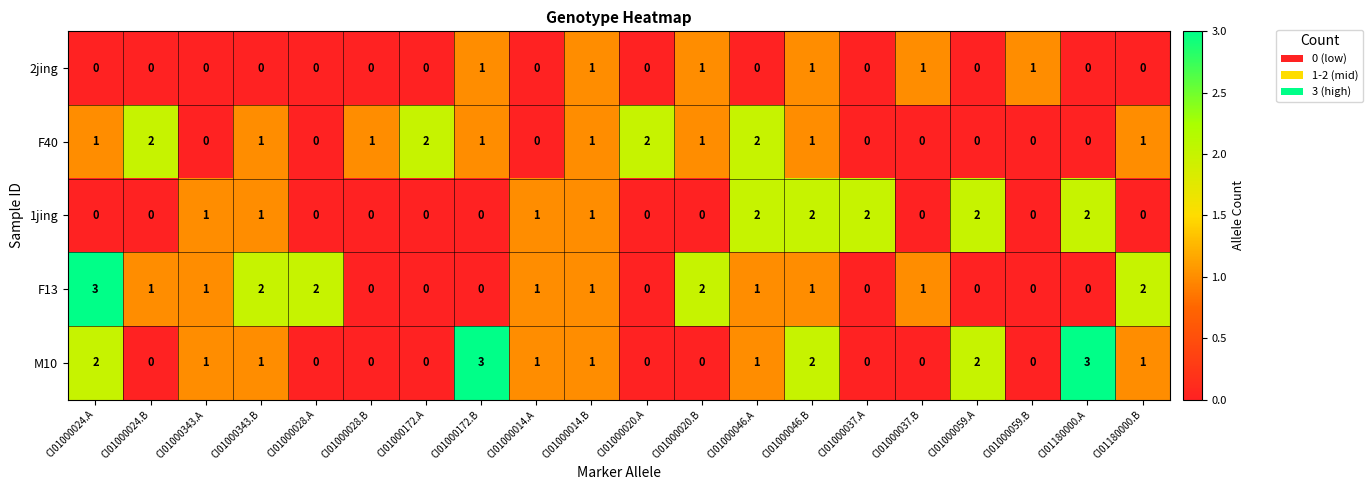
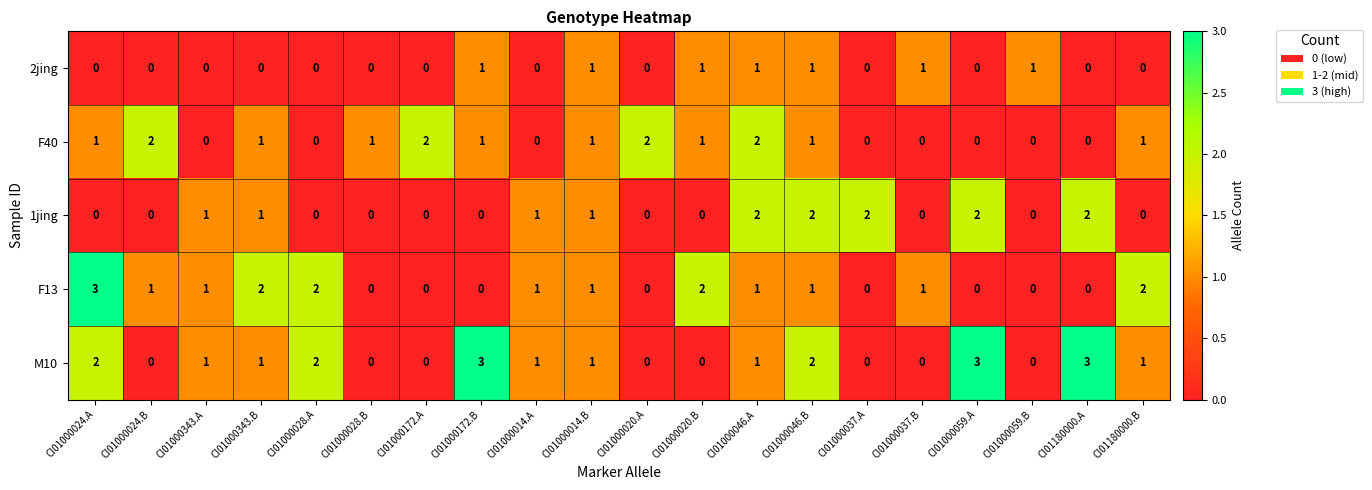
  {
    "2jing": {
      "CI01000024.A": 0,
      "CI01000024.B": 0,
      "CI01000343.A": 0,
      "CI01000343.B": 0,
      "CI01000028.A": 0,
      "CI01000028.B": 0,
      "CI01000172.A": 0,
      "CI01000172.B": 1,
      "CI01000014.A": 0,
      "CI01000014.B": 1,
      "CI01000020.A": 0,
      "CI01000020.B": 1,
-     "CI01000046.A": 0,
+     "CI01000046.A": 1,
      "CI01000046.B": 1,
      "CI01000037.A": 0,
      "CI01000037.B": 1,
      "CI01000059.A": 0,
      "CI01000059.B": 1,
      "CI01180000.A": 0,
      "CI01180000.B": 0
    },
    "F40": {
      "CI01000024.A": 1,
      "CI01000024.B": 2,
      "CI01000343.A": 0,
      "CI01000343.B": 1,
      "CI01000028.A": 0,
      "CI01000028.B": 1,
      "CI01000172.A": 2,
      "CI01000172.B": 1,
      "CI01000014.A": 0,
      "CI01000014.B": 1,
      "CI01000020.A": 2,
      "CI01000020.B": 1,
      "CI01000046.A": 2,
      "CI01000046.B": 1,
      "CI01000037.A": 0,
      "CI01000037.B": 0,
      "CI01000059.A": 0,
      "CI01000059.B": 0,
      "CI01180000.A": 0,
      "CI01180000.B": 1
    },
    "1jing": {
      "CI01000024.A": 0,
      "CI01000024.B": 0,
      "CI01000343.A": 1,
      "CI01000343.B": 1,
      "CI01000028.A": 0,
      "CI01000028.B": 0,
      "CI01000172.A": 0,
      "CI01000172.B": 0,
      "CI01000014.A": 1,
      "CI01000014.B": 1,
      "CI01000020.A": 0,
      "CI01000020.B": 0,
      "CI01000046.A": 2,
      "CI01000046.B": 2,
      "CI01000037.A": 2,
      "CI01000037.B": 0,
      "CI01000059.A": 2,
      "CI01000059.B": 0,
      "CI01180000.A": 2,
      "CI01180000.B": 0
    },
    "F13": {
      "CI01000024.A": 3,
      "CI01000024.B": 1,
      "CI01000343.A": 1,
      "CI01000343.B": 2,
      "CI01000028.A": 2,
      "CI01000028.B": 0,
      "CI01000172.A": 0,
      "CI01000172.B": 0,
      "CI01000014.A": 1,
      "CI01000014.B": 1,
      "CI01000020.A": 0,
      "CI01000020.B": 2,
      "CI01000046.A": 1,
      "CI01000046.B": 1,
      "CI01000037.A": 0,
      "CI01000037.B": 1,
      "CI01000059.A": 0,
      "CI01000059.B": 0,
      "CI01180000.A": 0,
      "CI01180000.B": 2
    },
    "M10": {
      "CI01000024.A": 2,
      "CI01000024.B": 0,
      "CI01000343.A": 1,
      "CI01000343.B": 1,
-     "CI01000028.A": 0,
+     "CI01000028.A": 2,
      "CI01000028.B": 0,
      "CI01000172.A": 0,
      "CI01000172.B": 3,
      "CI01000014.A": 1,
      "CI01000014.B": 1,
      "CI01000020.A": 0,
      "CI01000020.B": 0,
      "CI01000046.A": 1,
      "CI01000046.B": 2,
      "CI01000037.A": 0,
      "CI01000037.B": 0,
-     "CI01000059.A": 2,
+     "CI01000059.A": 3,
      "CI01000059.B": 0,
      "CI01180000.A": 3,
      "CI01180000.B": 1
    }
  }
